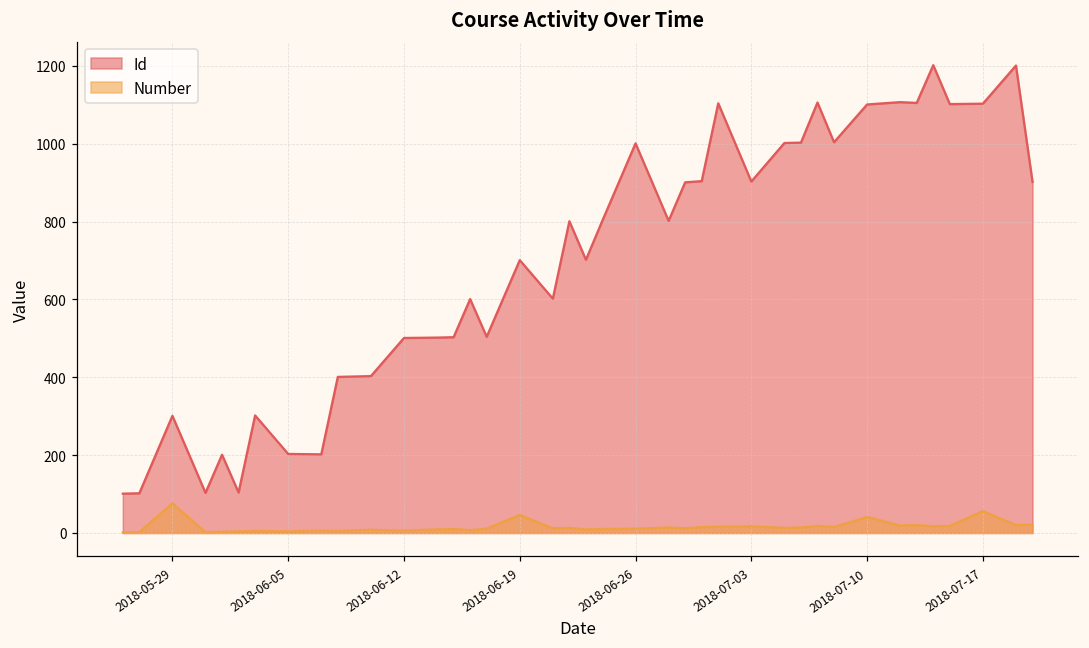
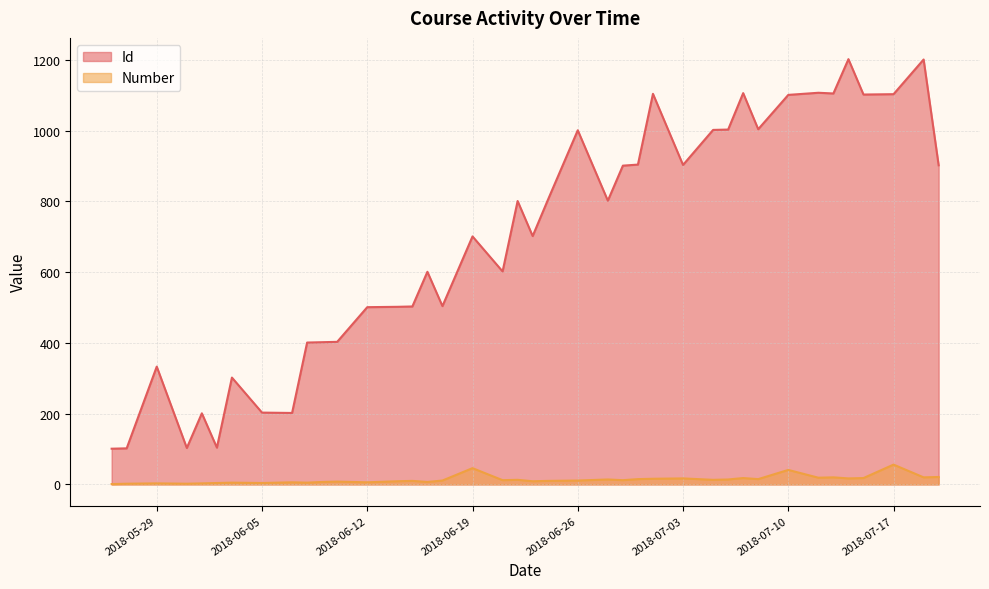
  {
    "Id": {
-     "2018-05-29": 300,
+     "2018-05-29": 330,
      "2018-06-05": 200,
      "2018-06-12": 500,
      "2018-06-19": 700,
      "2018-06-26": 1000,
      "2018-07-03": 900,
      "2018-07-10": 1100,
      "2018-07-17": 1100
    },
    "Number": {
-     "2018-05-29": 80,
+     "2018-05-29": 0,
      "2018-06-05": 0,
      "2018-06-12": 10,
      "2018-06-19": 50,
      "2018-06-26": 10,
      "2018-07-03": 20,
      "2018-07-10": 40,
      "2018-07-17": 60
    }
  }
